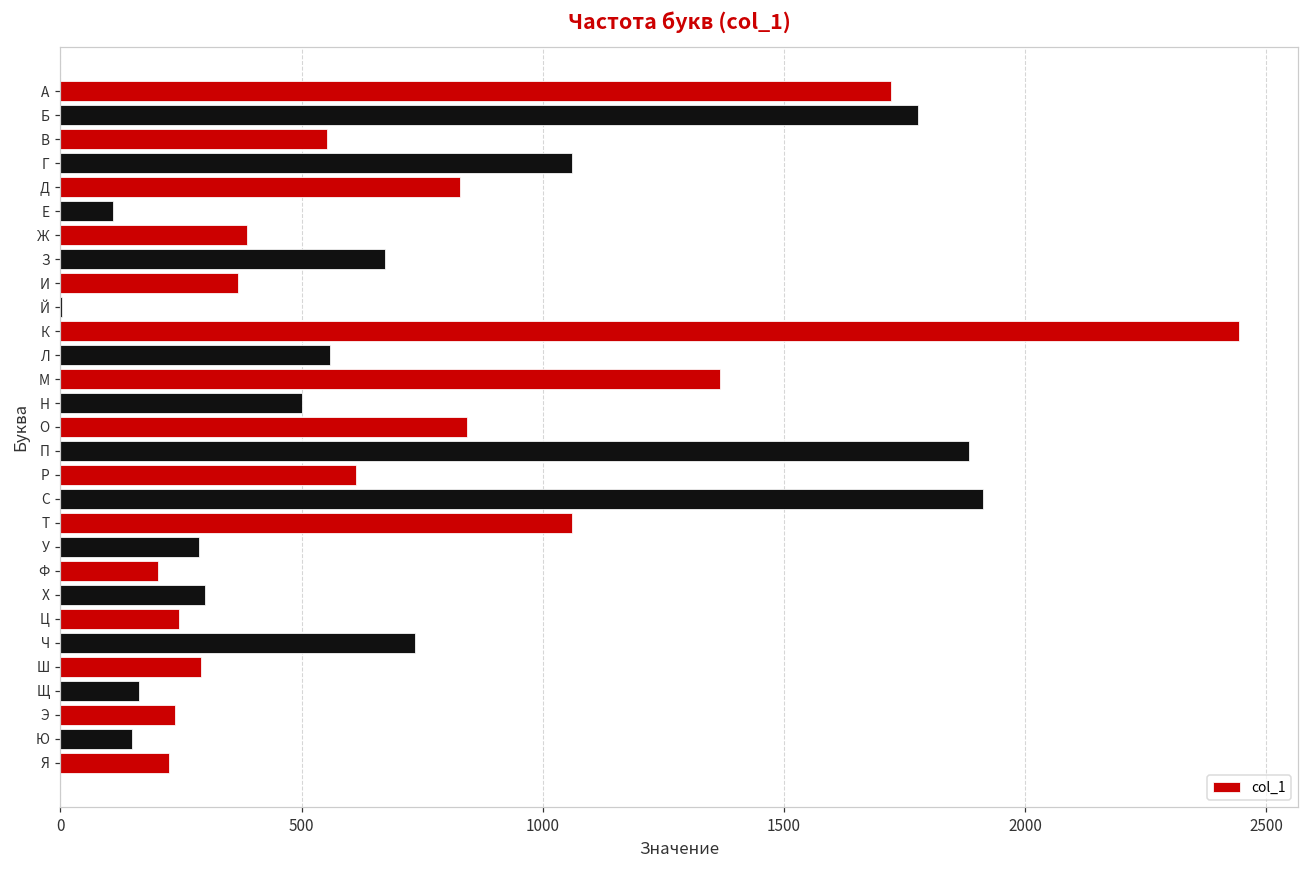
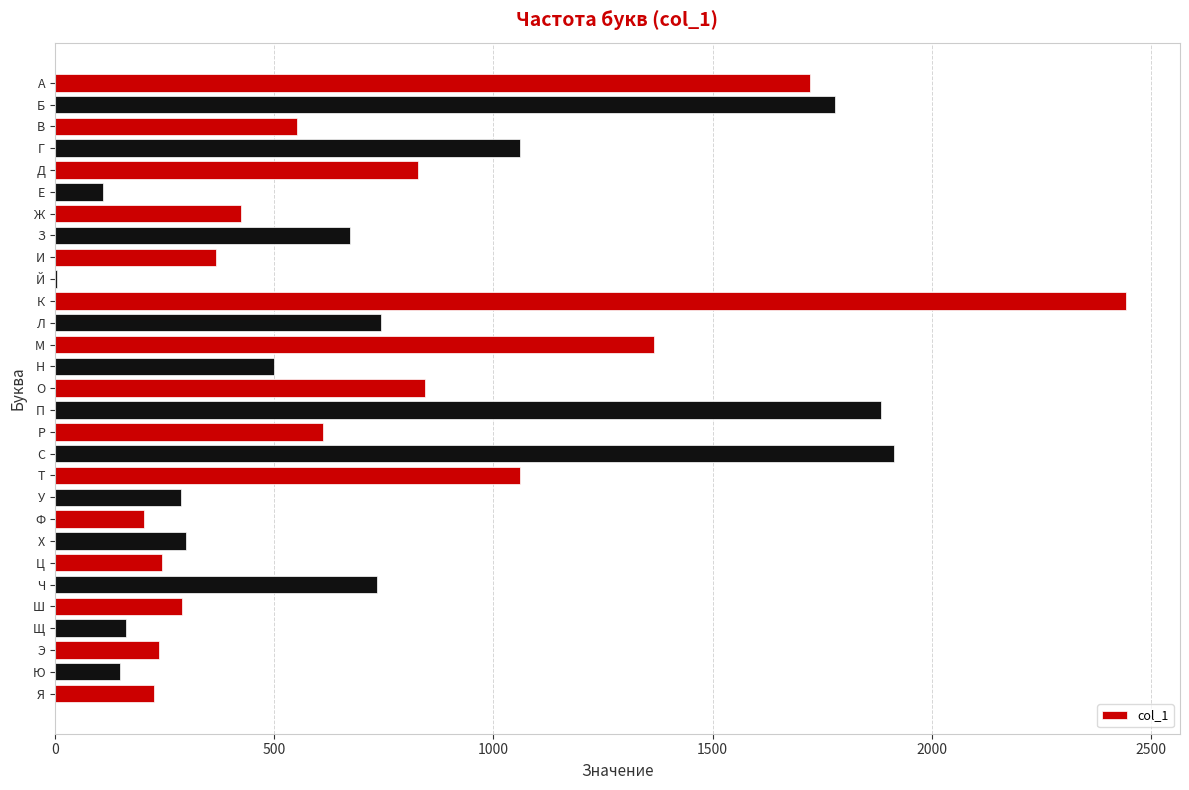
  {
    "А": 1720,
    "Б": 1780,
    "В": 550,
    "Г": 1060,
    "Д": 830,
    "Е": 110,
-   "Ж": 390,
+   "Ж": 420,
    "З": 670,
    "И": 370,
    "К": 2440,
-   "Л": 560,
+   "Л": 740,
    "М": 1370,
    "Н": 500,
    "О": 840,
    "П": 1890,
    "Р": 610,
    "С": 1910,
    "Т": 1060,
    "У": 290,
    "Ф": 200,
    "Х": 300,
    "Ц": 250,
    "Ч": 740,
    "Ш": 290,
    "Щ": 160,
    "Э": 240,
    "Ю": 150,
    "Я": 230
  }
